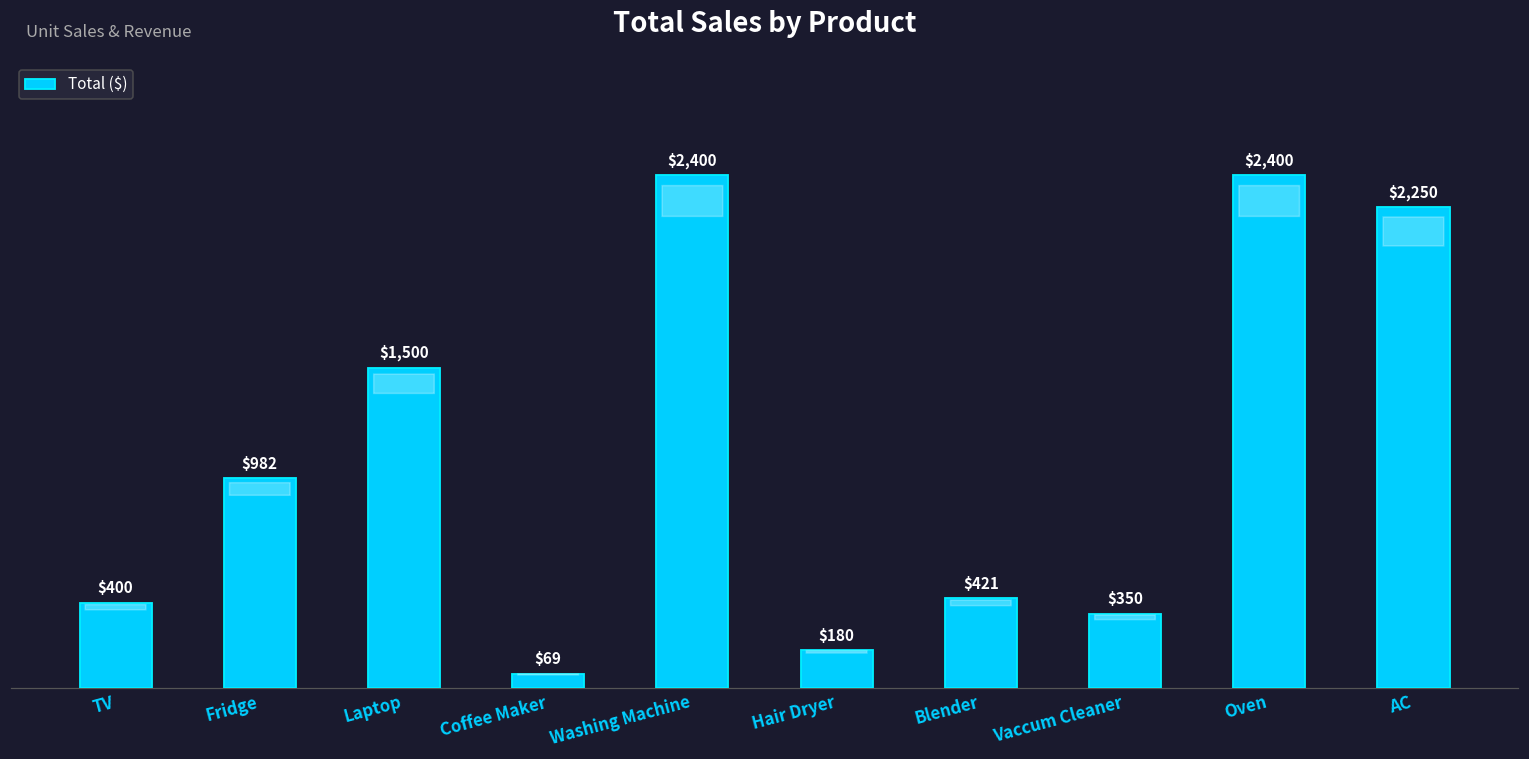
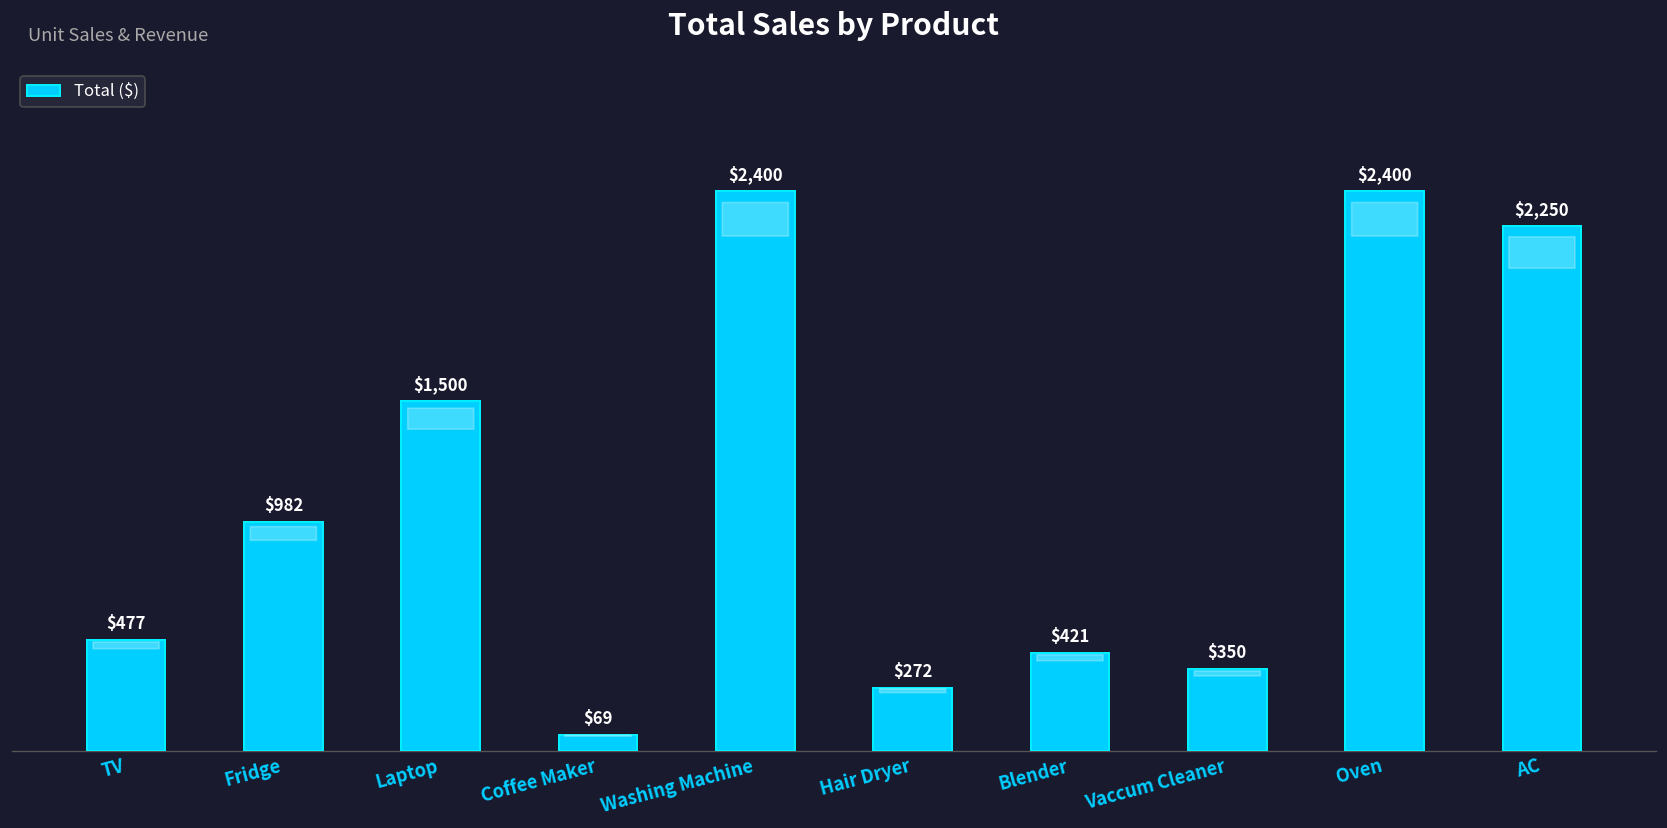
  {
-   "TV": "$400",
+   "TV": "$477",
    "Fridge": "$982",
    "Laptop": "$1,500",
    "Coffee Maker": "$69",
    "Washing Machine": "$2,400",
-   "Hair Dryer": "$180",
+   "Hair Dryer": "$272",
    "Blender": "$421",
    "Vaccum Cleaner": "$350",
    "Oven": "$2,400",
    "AC": "$2,250"
  }
